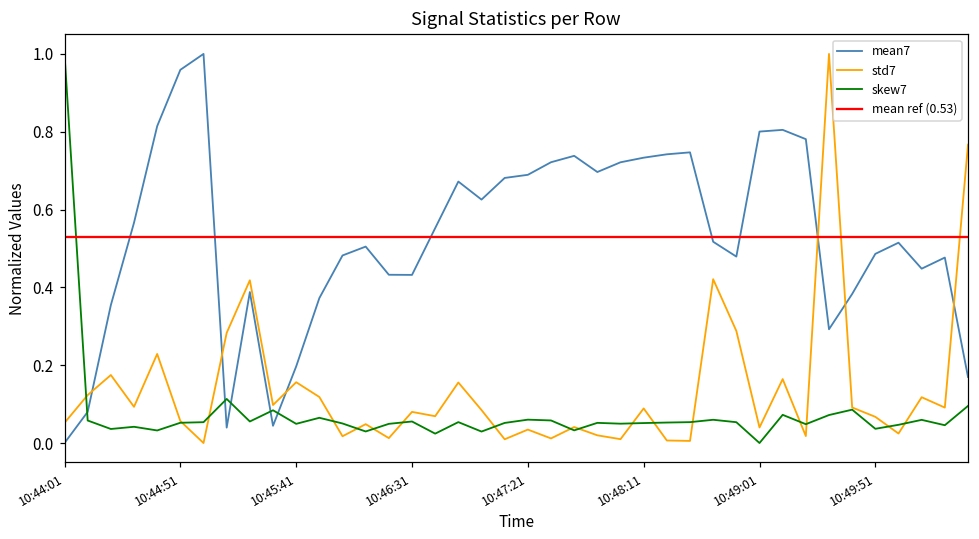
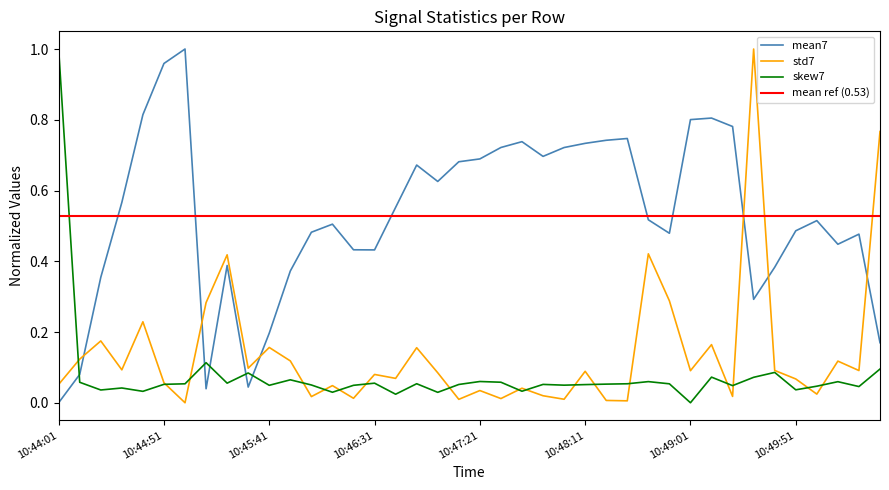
  {
    "mean7": {
      "10:44:01": 0.00,
      "10:44:51": 0.96,
      "10:45:41": 0.20,
      "10:46:31": 0.43,
      "10:47:21": 0.69,
      "10:48:11": 0.73,
      "10:49:01": 0.80,
      "10:49:51": 0.49
    },
    "std7": {
      "10:44:01": 0.05,
      "10:45:41": 0.16,
      "10:46:31": 0.08,
      "10:47:21": 0.03,
      "10:48:11": 0.09,
-     "10:49:01": 0.04,
+     "10:49:01": 0.09,
      "10:49:51": 0.07
    },
    "skew7": {
      "10:44:01": 1.00,
      "10:45:41": 0.05,
      "10:46:31": 0.06,
      "10:47:21": 0.06,
      "10:48:11": 0.05,
      "10:49:01": 0.00,
      "10:49:51": 0.04
    }
  }
